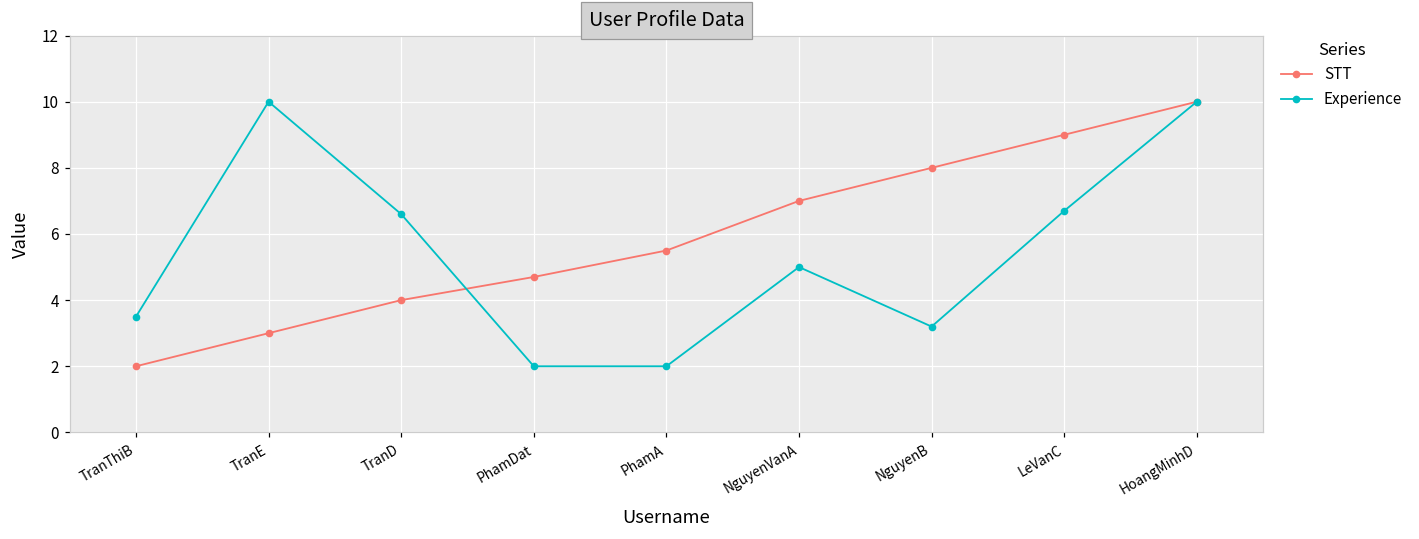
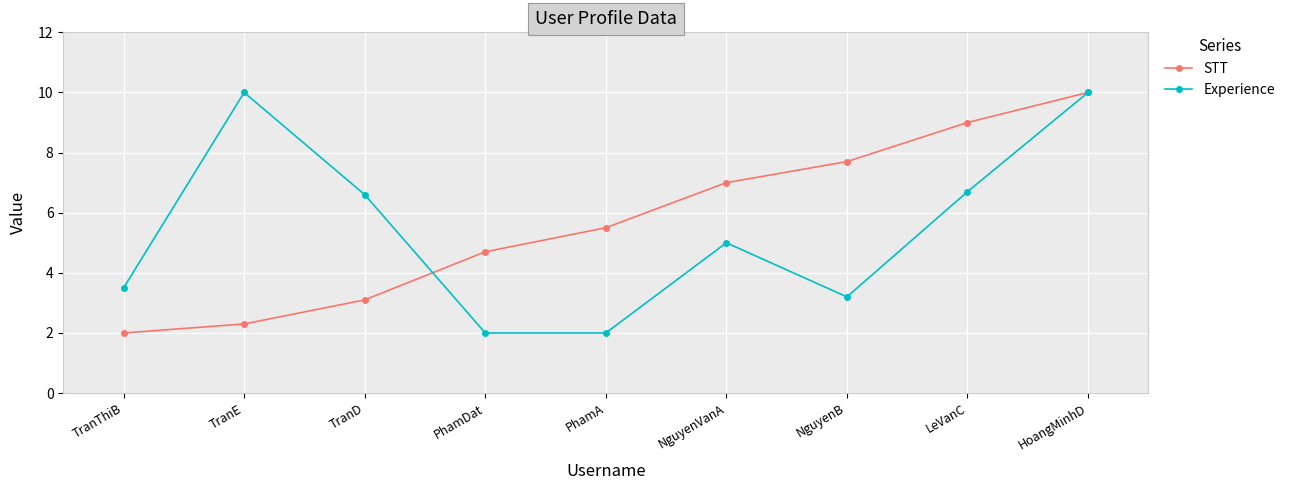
  {
    "STT": {
      "TranThiB": 2.0,
-     "TranE": 3.0,
-     "TranD": 4.0,
+     "TranE": 2.3,
+     "TranD": 3.1,
      "PhamDat": 4.7,
      "PhamA": 5.5,
      "NguyenVanA": 7.0,
-     "NguyenB": 8.0,
+     "NguyenB": 7.7,
      "LeVanC": 9.0
    },
    "Experience": {
      "TranThiB": 3.5,
      "TranE": 10.0,
      "TranD": 6.6,
      "PhamDat": 2.0,
      "PhamA": 2.0,
      "NguyenVanA": 5.0,
      "NguyenB": 3.2,
      "LeVanC": 6.7
    }
  }
